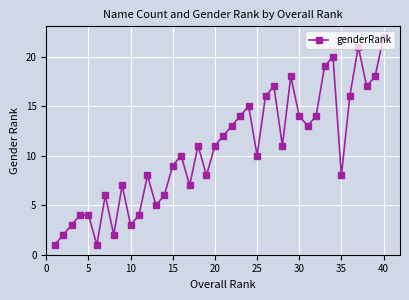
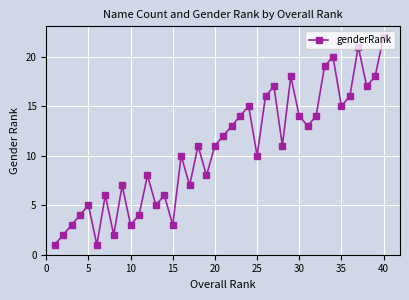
  {
-   "5": 4,
+   "5": 5,
    "10": 3,
-   "15": 9,
+   "15": 3,
    "20": 11,
    "25": 10,
    "30": 14,
-   "35": 8
+   "35": 15
  }
